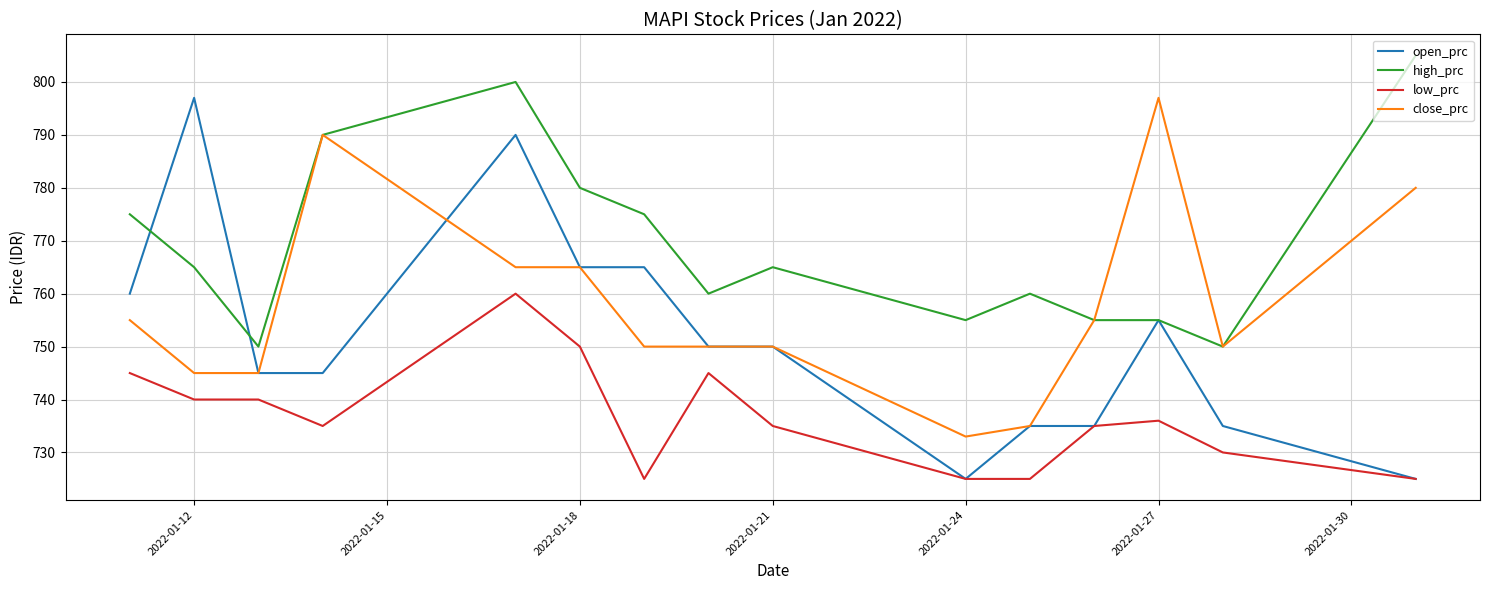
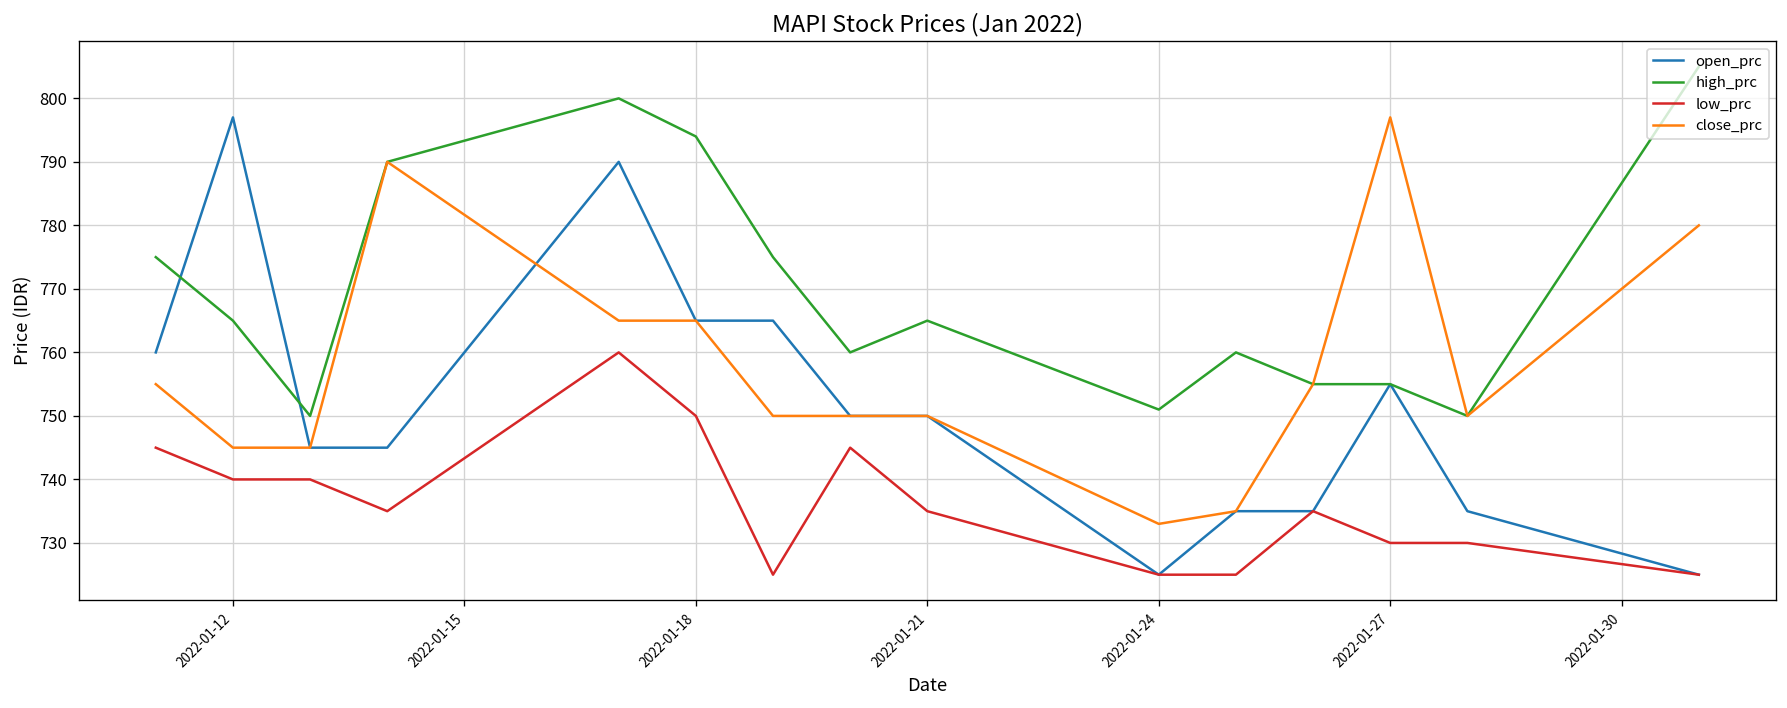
  {
    "open_prc": {
      "2022-01-12": 797
    },
    "high_prc": {
      "2022-01-12": 765,
-     "2022-01-18": 780,
+     "2022-01-18": 794,
      "2022-01-21": 765,
-     "2022-01-24": 755
+     "2022-01-24": 751
    },
    "low_prc": {
      "2022-01-12": 740,
      "2022-01-18": 750,
      "2022-01-21": 735,
-     "2022-01-27": 736
+     "2022-01-27": 730
    },
    "close_prc": {
      "2022-01-12": 745,
      "2022-01-24": 733,
      "2022-01-27": 797
    }
  }
